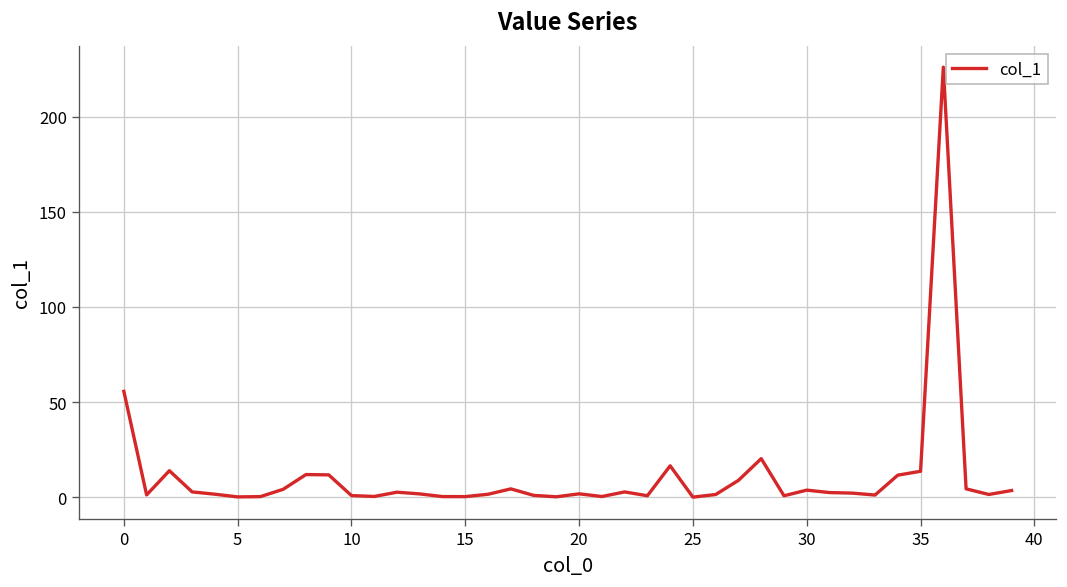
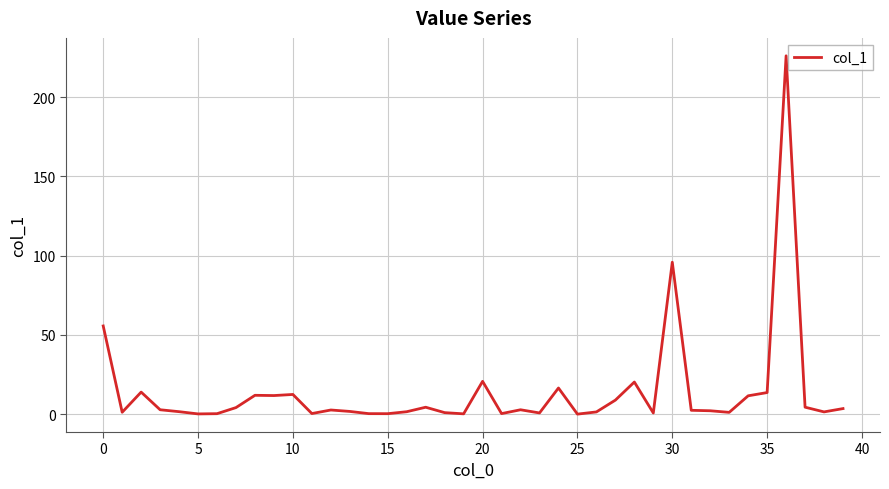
  {
    "0": 56,
    "5": 0,
-   "10": 1,
+   "10": 12,
    "15": 0,
-   "20": 2,
+   "20": 21,
    "25": 0,
-   "30": 4,
+   "30": 96,
    "35": 14
  }
